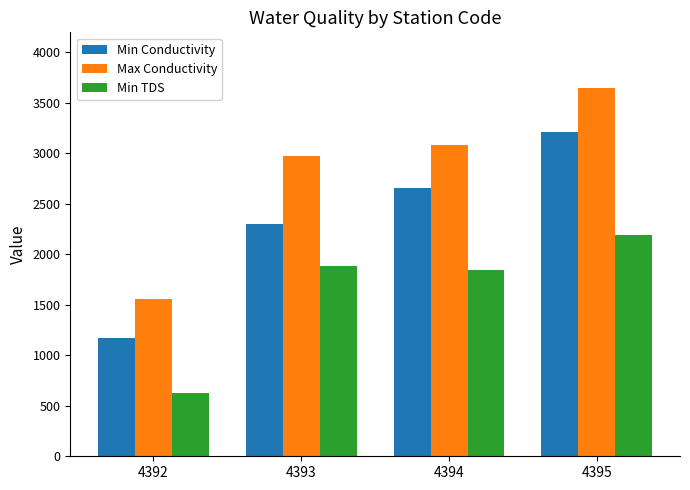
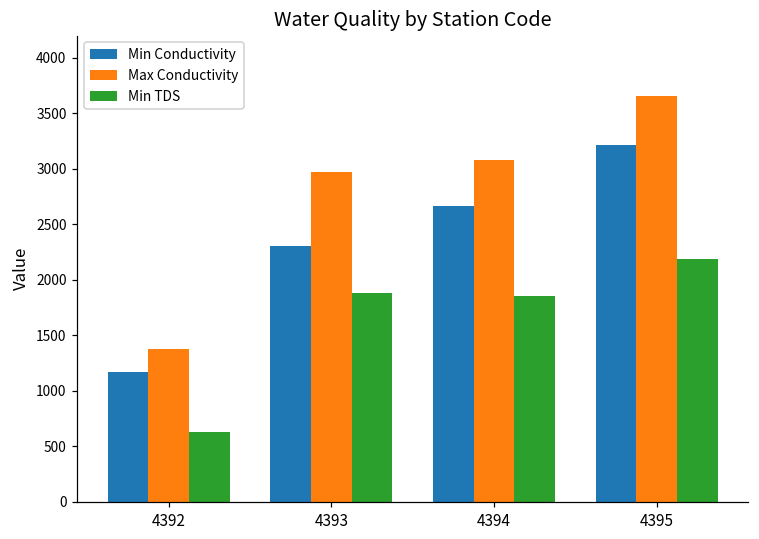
  {
    "Min Conductivity": {
      "4392": 1170,
      "4393": 2300,
      "4394": 2660,
      "4395": 3210
    },
    "Max Conductivity": {
-     "4392": 1560,
+     "4392": 1380,
      "4393": 2970,
      "4394": 3080,
      "4395": 3650
    },
    "Min TDS": {
      "4392": 630,
      "4393": 1880,
      "4394": 1850,
      "4395": 2190
    }
  }
